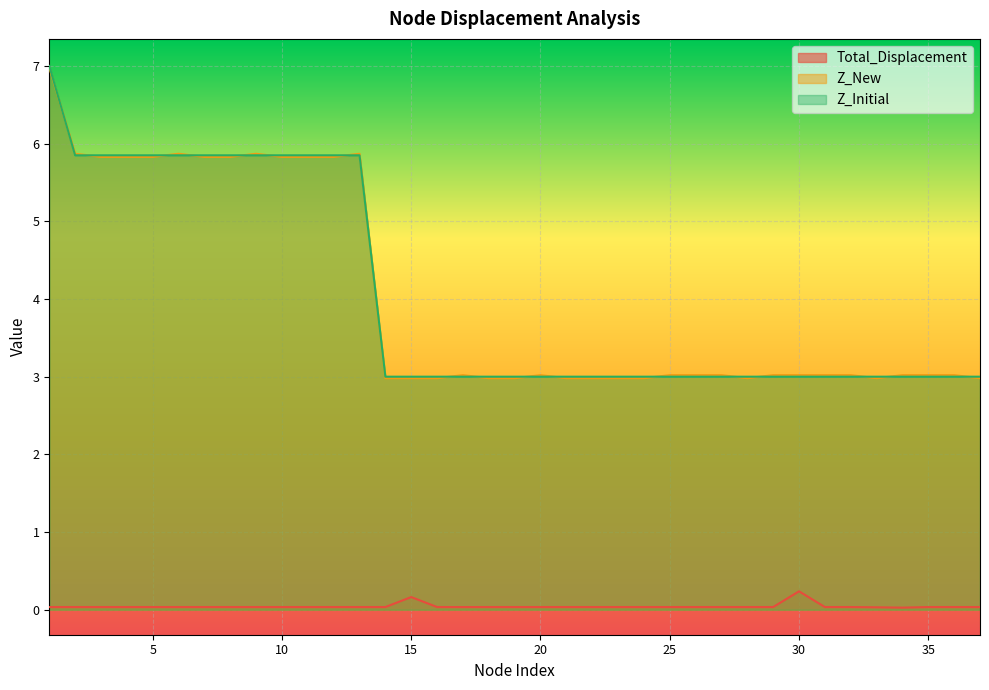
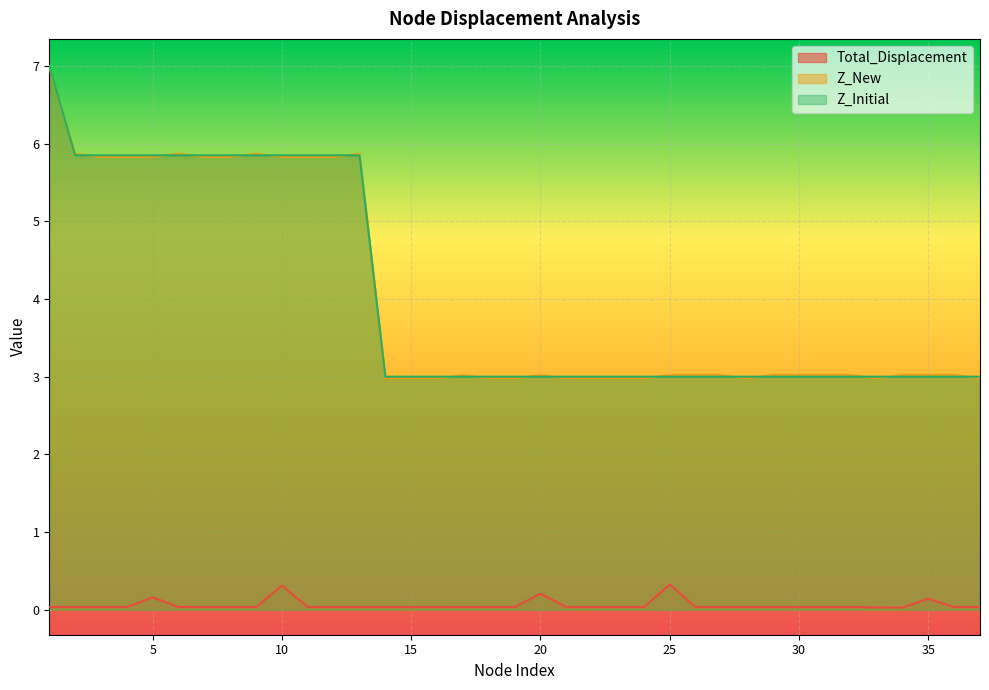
  {
    "Total_Displacement": {
-     "5": 0.0,
-     "10": 0.0,
-     "15": 0.2,
-     "20": 0.0,
-     "25": 0.0,
-     "30": 0.2,
-     "35": 0.0
+     "5": 0.2,
+     "10": 0.3,
+     "15": 0.0,
+     "20": 0.2,
+     "25": 0.3,
+     "30": 0.0,
+     "35": 0.1
    }
  }
